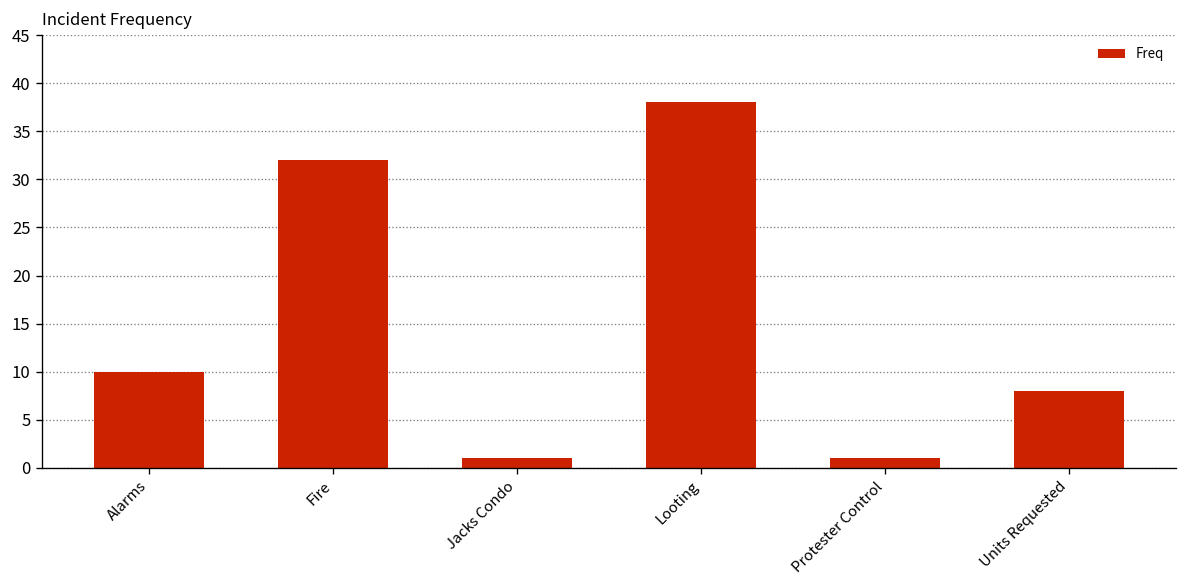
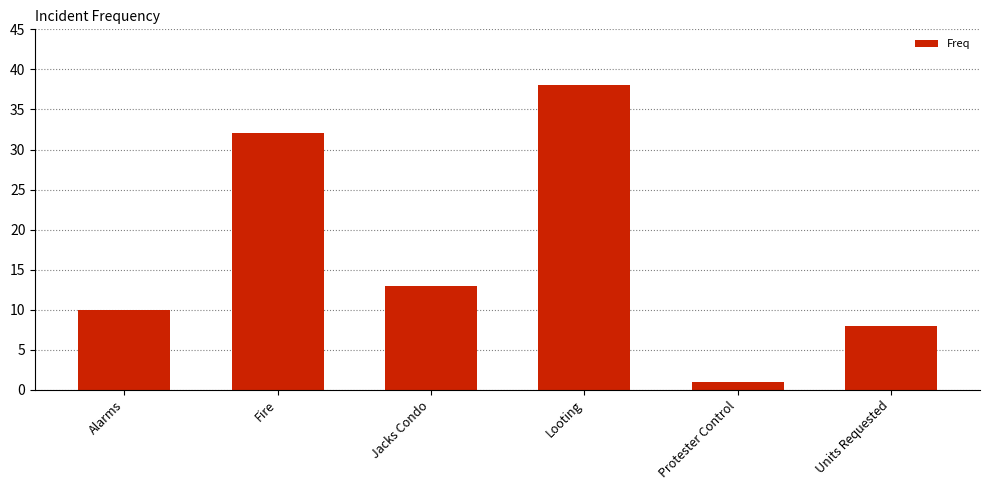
  {
    "Alarms": 10,
    "Fire": 32,
-   "Jacks Condo": 1,
+   "Jacks Condo": 13,
    "Looting": 38,
    "Protester Control": 1,
    "Units Requested": 8
  }
